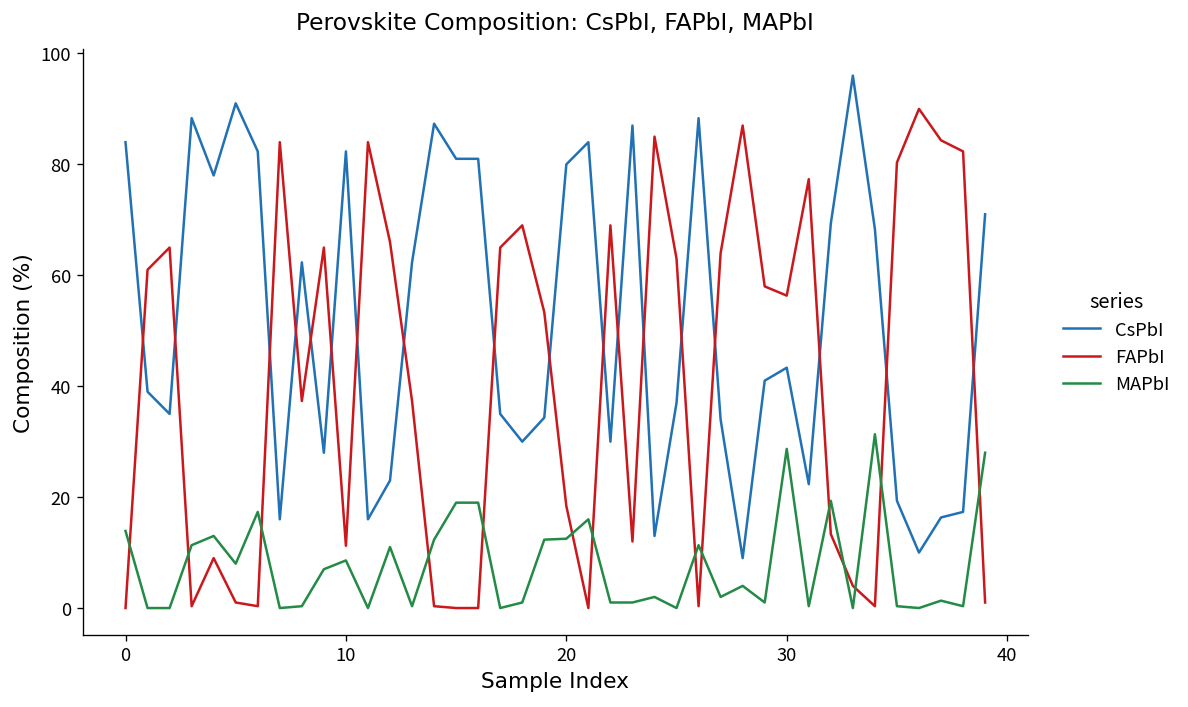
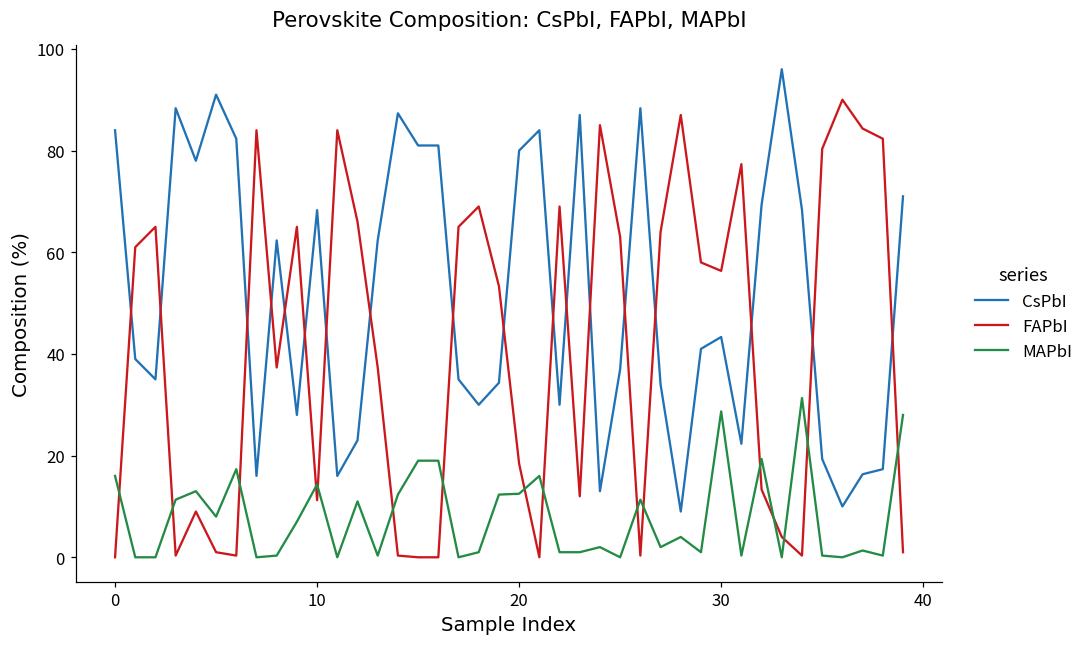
  {
    "CsPbI": {
      "0": 84,
-     "10": 82,
+     "10": 68,
      "20": 80,
      "30": 43
    },
    "FAPbI": {
      "0": 0,
      "10": 11,
      "20": 18,
      "30": 56
    },
    "MAPbI": {
-     "0": 14,
-     "10": 9,
+     "0": 16,
+     "10": 14,
      "20": 13,
      "30": 29
    }
  }
